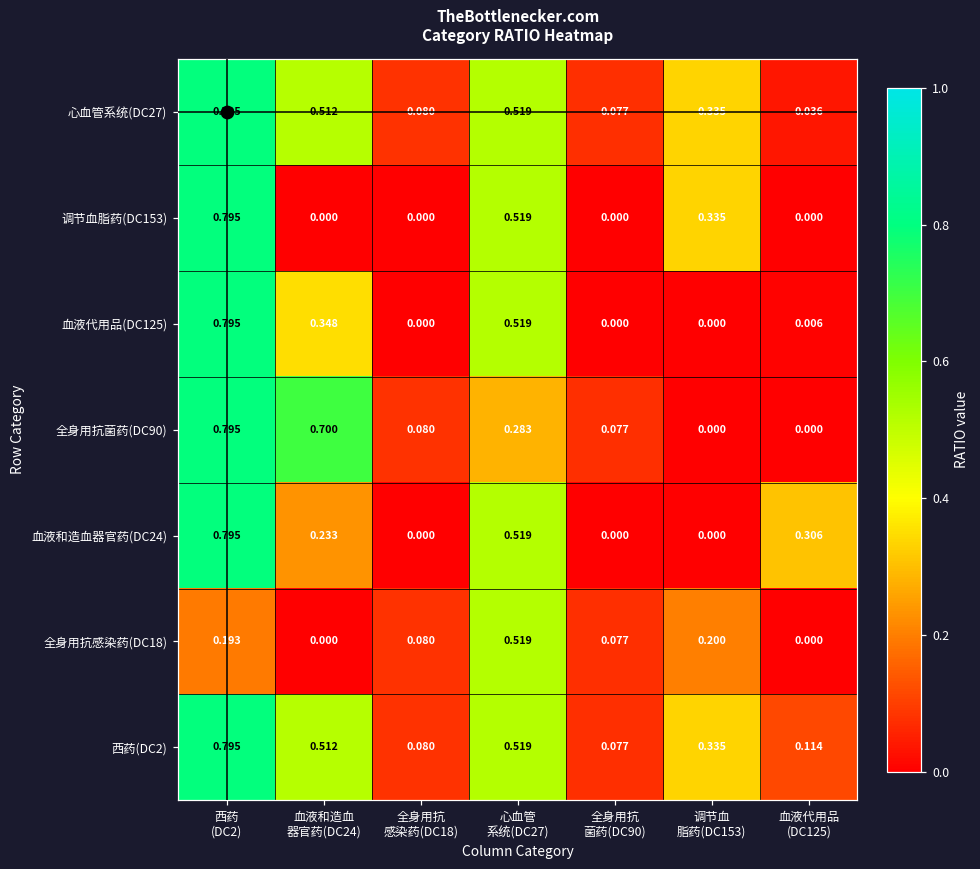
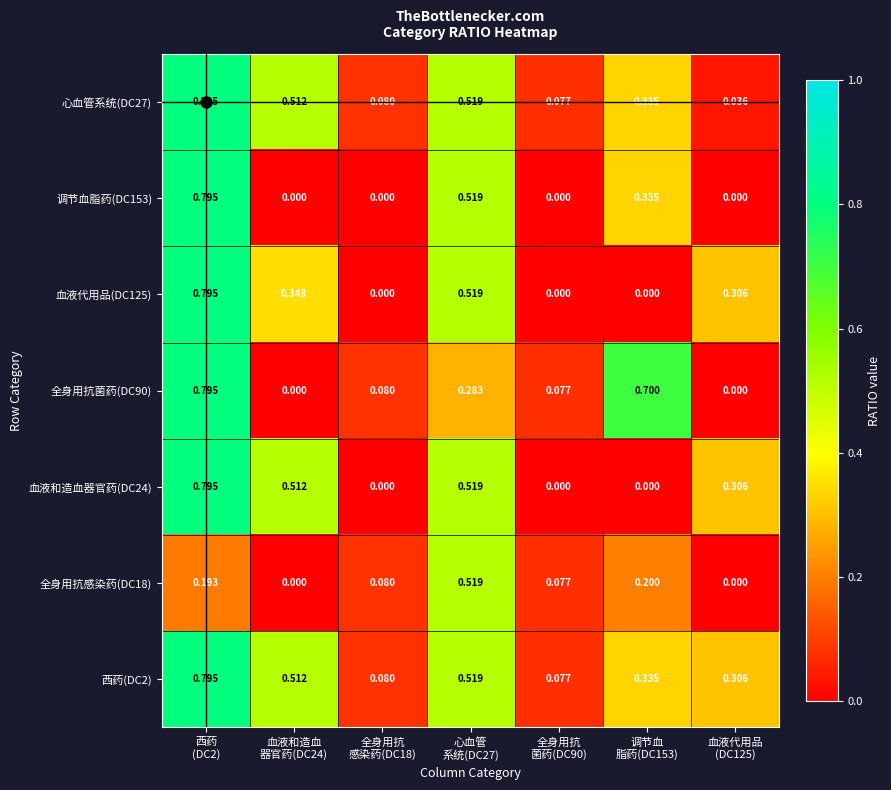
  {
    "心血管系统(DC27)": {
      "血液和造血 器官药(DC24)": 0.512,
      "全身用抗 感染药(DC18)": 0.080,
      "心血管 系统(DC27)": 0.519,
      "全身用抗 菌药(DC90)": 0.077,
      "调节血 脂药(DC153)": 0.335,
      "血液代用品 (DC125)": 0.036
    },
    "调节血脂药(DC153)": {
      "西药 (DC2)": 0.795,
      "血液和造血 器官药(DC24)": 0.000,
      "全身用抗 感染药(DC18)": 0.000,
      "心血管 系统(DC27)": 0.519,
      "全身用抗 菌药(DC90)": 0.000,
      "调节血 脂药(DC153)": 0.335,
      "血液代用品 (DC125)": 0.000
    },
    "血液代用品(DC125)": {
      "西药 (DC2)": 0.795,
      "血液和造血 器官药(DC24)": 0.348,
      "全身用抗 感染药(DC18)": 0.000,
      "心血管 系统(DC27)": 0.519,
      "全身用抗 菌药(DC90)": 0.000,
      "调节血 脂药(DC153)": 0.000,
-     "血液代用品 (DC125)": 0.006
+     "血液代用品 (DC125)": 0.306
    },
    "全身用抗菌药(DC90)": {
      "西药 (DC2)": 0.795,
-     "血液和造血 器官药(DC24)": 0.700,
+     "血液和造血 器官药(DC24)": 0.000,
      "全身用抗 感染药(DC18)": 0.080,
      "心血管 系统(DC27)": 0.283,
      "全身用抗 菌药(DC90)": 0.077,
-     "调节血 脂药(DC153)": 0.000,
+     "调节血 脂药(DC153)": 0.700,
      "血液代用品 (DC125)": 0.000
    },
    "血液和造血器官药(DC24)": {
      "西药 (DC2)": 0.795,
-     "血液和造血 器官药(DC24)": 0.233,
+     "血液和造血 器官药(DC24)": 0.512,
      "全身用抗 感染药(DC18)": 0.000,
      "心血管 系统(DC27)": 0.519,
      "全身用抗 菌药(DC90)": 0.000,
      "调节血 脂药(DC153)": 0.000,
      "血液代用品 (DC125)": 0.306
    },
    "全身用抗感染药(DC18)": {
      "西药 (DC2)": 0.193,
      "血液和造血 器官药(DC24)": 0.000,
      "全身用抗 感染药(DC18)": 0.080,
      "心血管 系统(DC27)": 0.519,
      "全身用抗 菌药(DC90)": 0.077,
      "调节血 脂药(DC153)": 0.200,
      "血液代用品 (DC125)": 0.000
    },
    "西药(DC2)": {
      "西药 (DC2)": 0.795,
      "血液和造血 器官药(DC24)": 0.512,
      "全身用抗 感染药(DC18)": 0.080,
      "心血管 系统(DC27)": 0.519,
      "全身用抗 菌药(DC90)": 0.077,
      "调节血 脂药(DC153)": 0.335,
-     "血液代用品 (DC125)": 0.114
+     "血液代用品 (DC125)": 0.306
    }
  }
